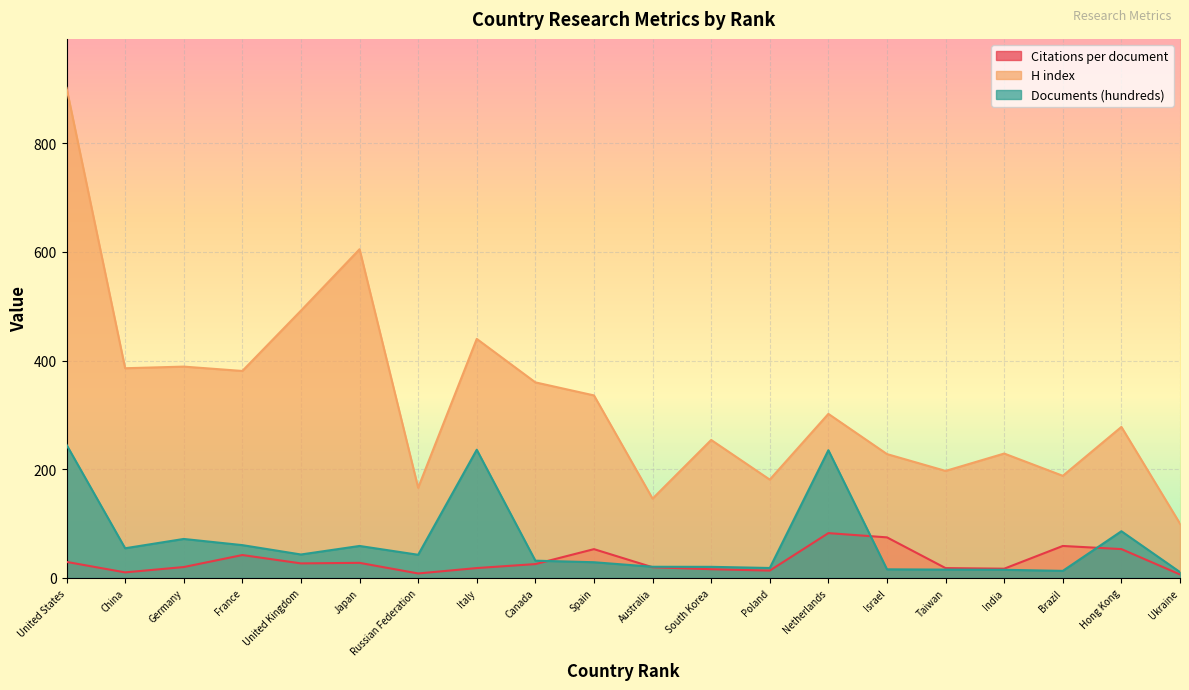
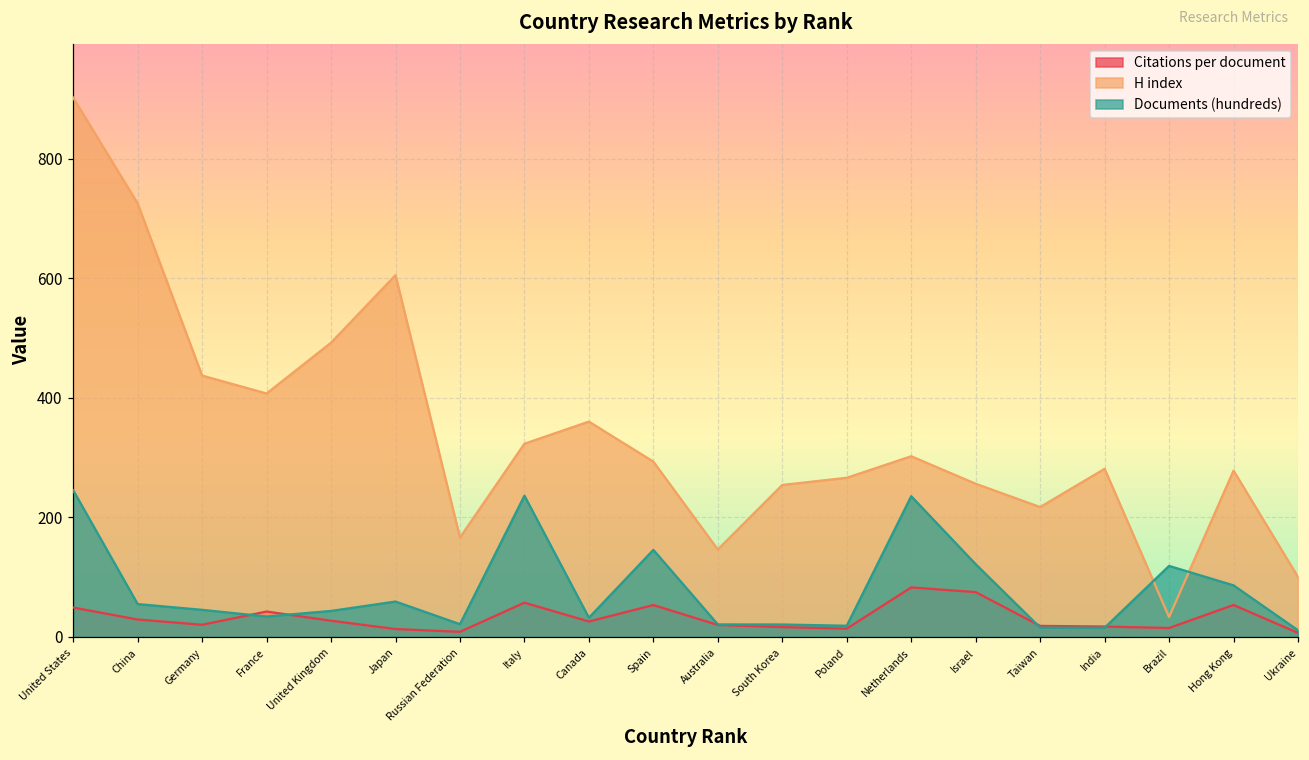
  {
    "Citations per document": {
-     "United States": 30,
-     "China": 10,
+     "United States": 50,
+     "China": 30,
      "Germany": 20,
      "France": 40,
      "United Kingdom": 30,
-     "Japan": 30,
+     "Japan": 10,
      "Russian Federation": 10,
-     "Italy": 20,
+     "Italy": 60,
      "Canada": 30,
      "Spain": 50,
      "Poland": 10,
      "Netherlands": 80,
      "Israel": 70,
-     "Brazil": 60,
+     "Brazil": 10,
      "Hong Kong": 50
    },
    "H index": {
      "United States": 900,
-     "China": 390,
-     "Germany": 390,
-     "France": 380,
+     "China": 730,
+     "Germany": 440,
+     "France": 410,
      "United Kingdom": 490,
      "Japan": 610,
      "Russian Federation": 170,
-     "Italy": 440,
+     "Italy": 320,
      "Canada": 360,
-     "Spain": 340,
+     "Spain": 290,
      "Australia": 150,
      "South Korea": 250,
-     "Poland": 180,
+     "Poland": 270,
      "Netherlands": 300,
-     "Israel": 230,
-     "Taiwan": 200,
-     "India": 230,
-     "Brazil": 190,
+     "Israel": 260,
+     "Taiwan": 220,
+     "India": 280,
+     "Brazil": 30,
      "Hong Kong": 280,
      "Ukraine": 100
    },
    "Documents (hundreds)": {
      "United States": 250,
      "China": 50,
-     "Germany": 70,
-     "France": 60,
+     "Germany": 50,
+     "France": 30,
      "United Kingdom": 40,
      "Japan": 60,
-     "Russian Federation": 40,
+     "Russian Federation": 20,
      "Italy": 240,
      "Canada": 30,
-     "Spain": 30,
+     "Spain": 150,
      "Poland": 20,
      "Netherlands": 240,
-     "Israel": 20,
-     "Brazil": 10,
+     "Israel": 120,
+     "Brazil": 120,
      "Hong Kong": 90
    }
  }
